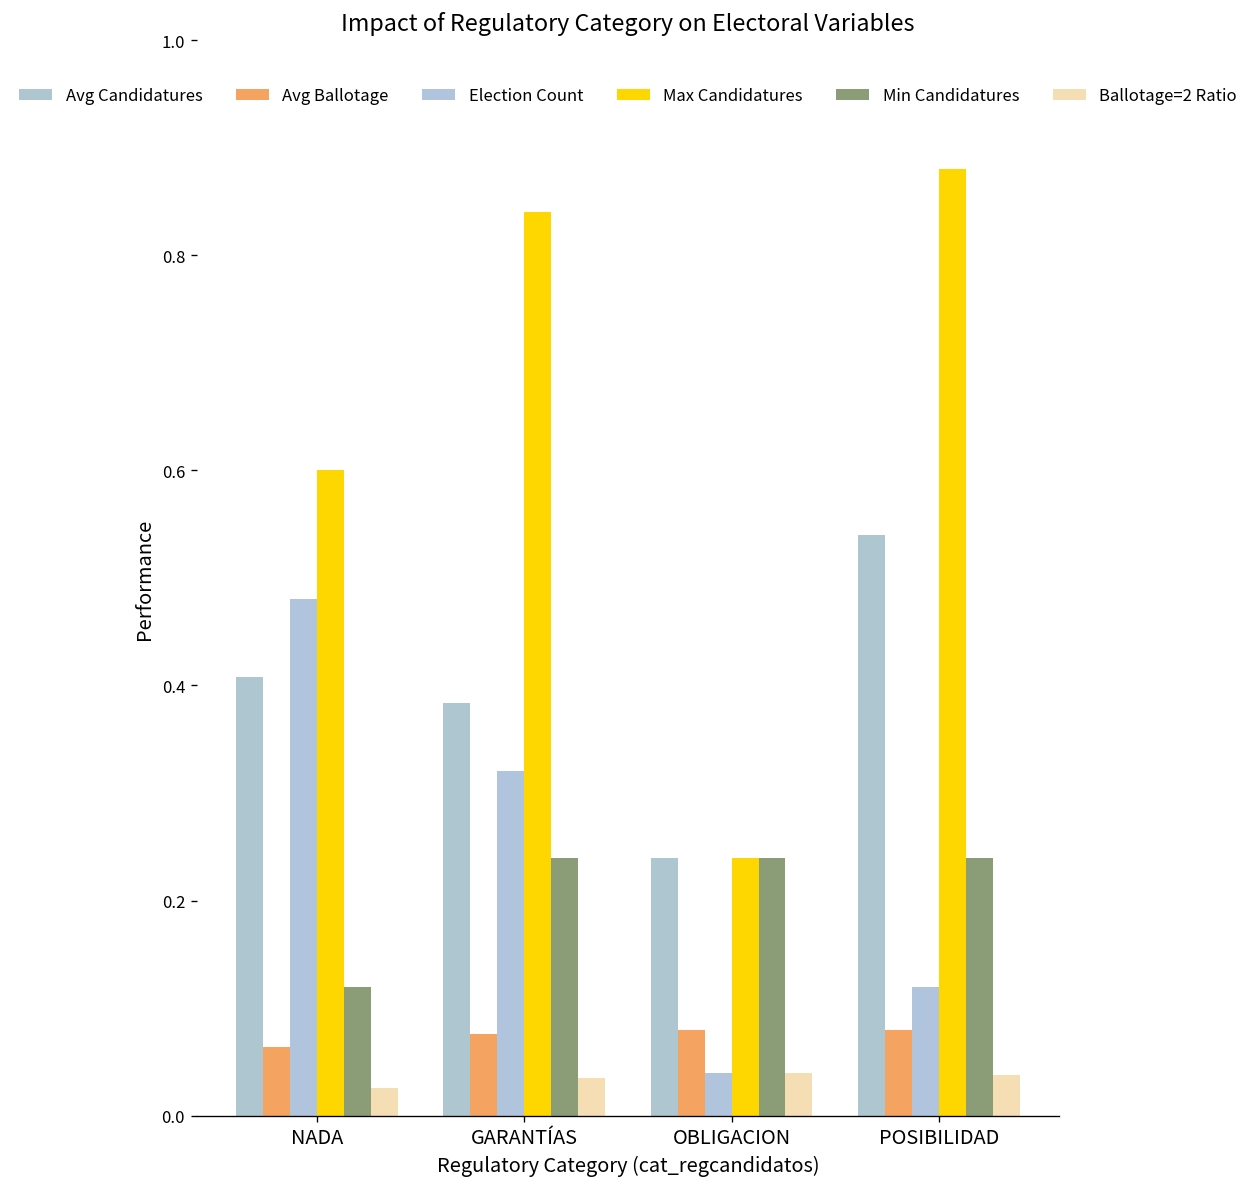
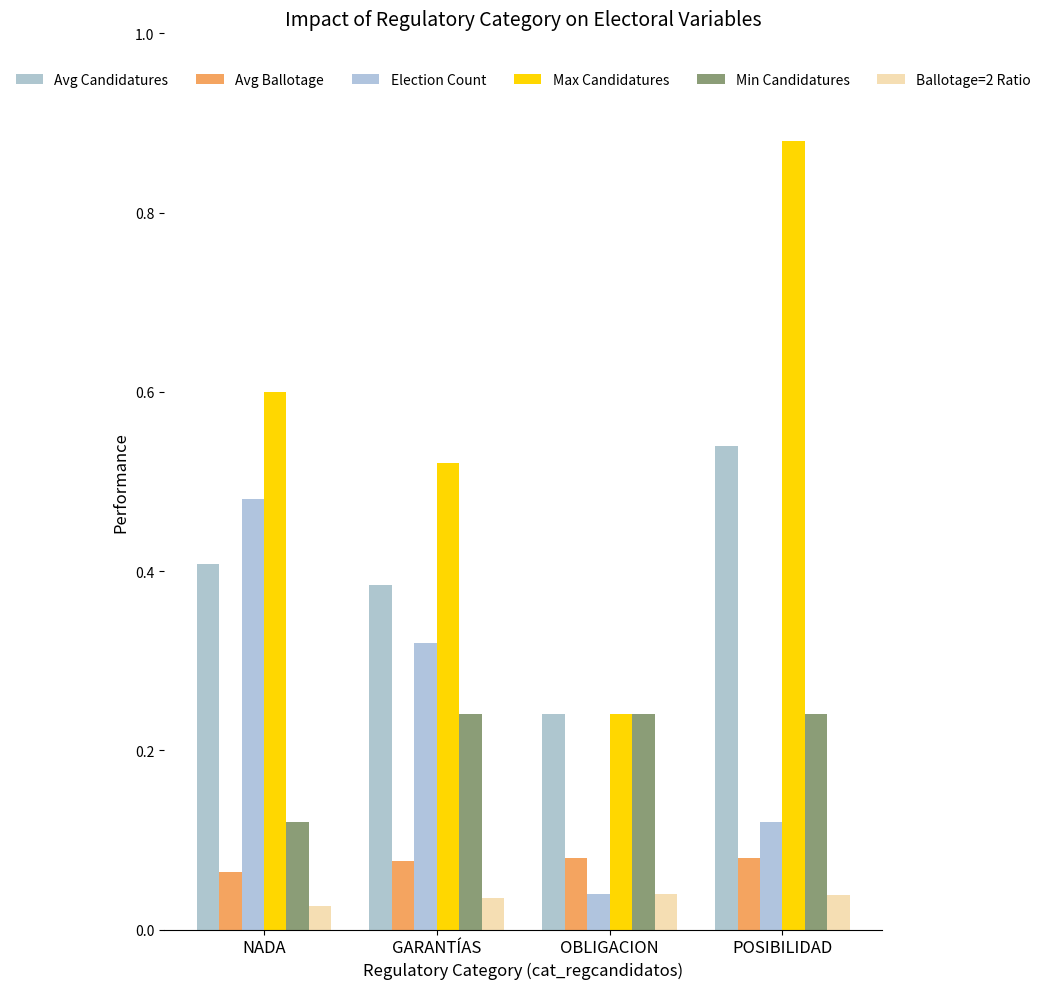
  {
    "Avg Ballotage": {
      "NADA": 0.06,
      "GARANTÍAS": 0.08,
      "OBLIGACION": 0.08,
      "POSIBILIDAD": 0.08
    },
    "Max Candidatures": {
      "NADA": 0.60,
-     "GARANTÍAS": 0.84,
+     "GARANTÍAS": 0.52,
      "OBLIGACION": 0.24,
      "POSIBILIDAD": 0.88
    },
    "Min Candidatures": {
      "NADA": 0.12,
      "GARANTÍAS": 0.24,
      "OBLIGACION": 0.24,
      "POSIBILIDAD": 0.24
    },
    "Ballotage=2 Ratio": {
      "NADA": 0.03,
      "GARANTÍAS": 0.04,
      "OBLIGACION": 0.04,
      "POSIBILIDAD": 0.04
    }
  }
